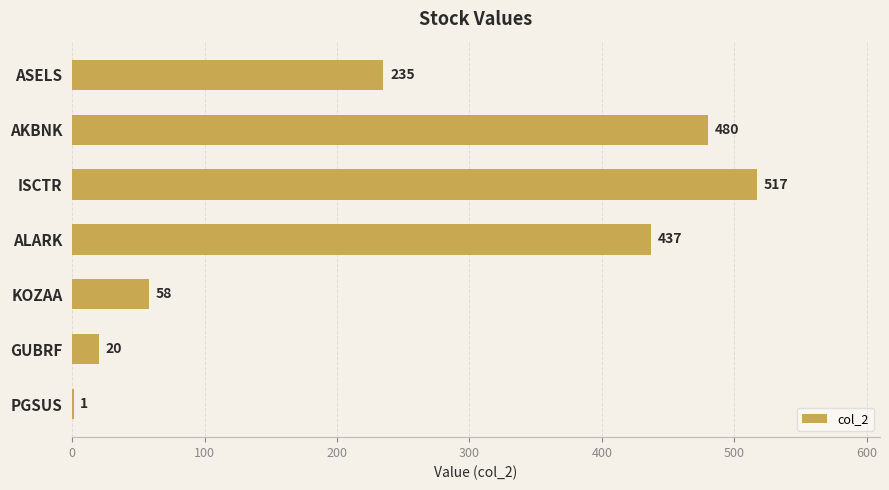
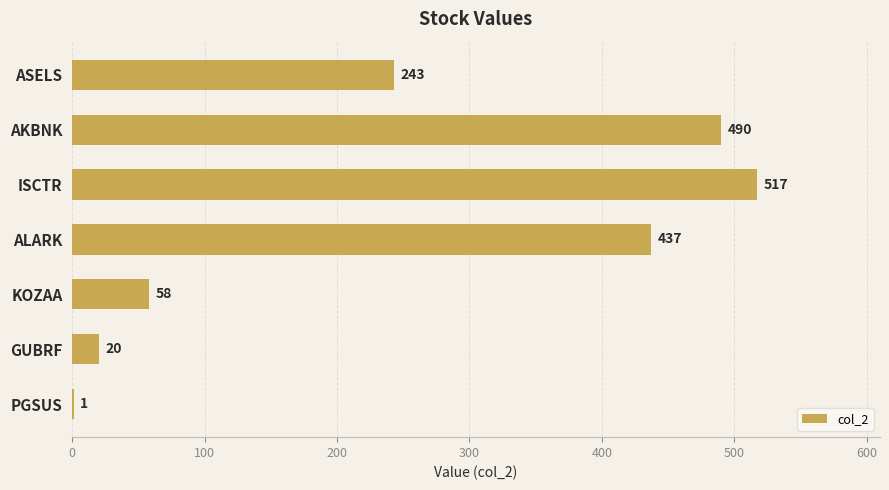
  {
-   "ASELS": 235,
-   "AKBNK": 480,
+   "ASELS": 243,
+   "AKBNK": 490,
    "ISCTR": 517,
    "ALARK": 437,
    "KOZAA": 58,
    "GUBRF": 20,
    "PGSUS": 1
  }
